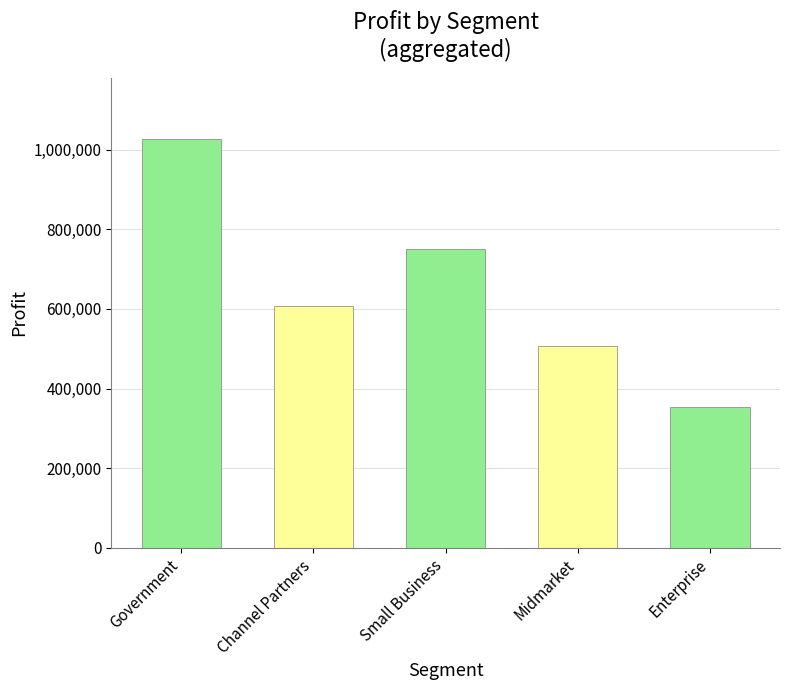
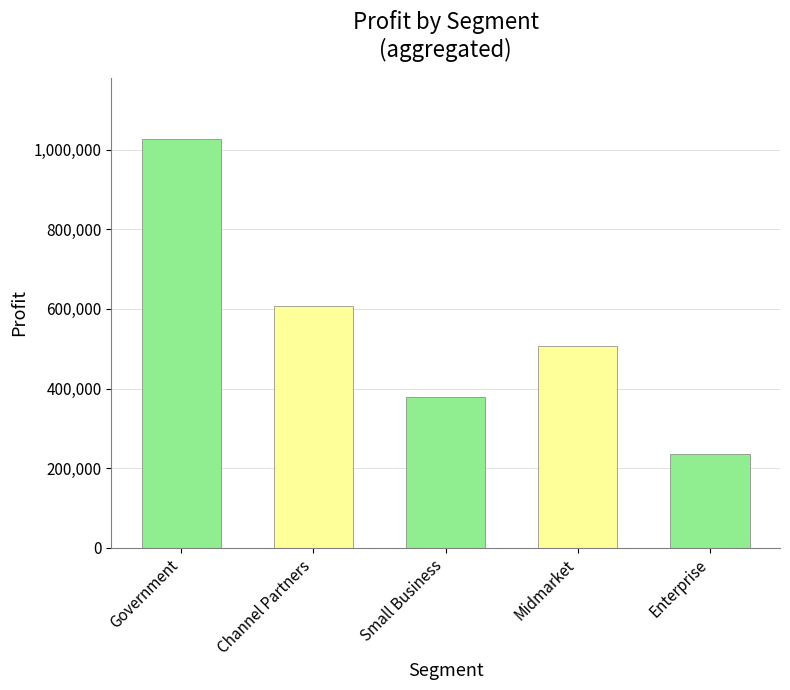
  {
    "Government": "1,030,000",
    "Channel Partners": "610,000",
-   "Small Business": "750,000",
+   "Small Business": "380,000",
    "Midmarket": "510,000",
-   "Enterprise": "350,000"
+   "Enterprise": "240,000"
  }
